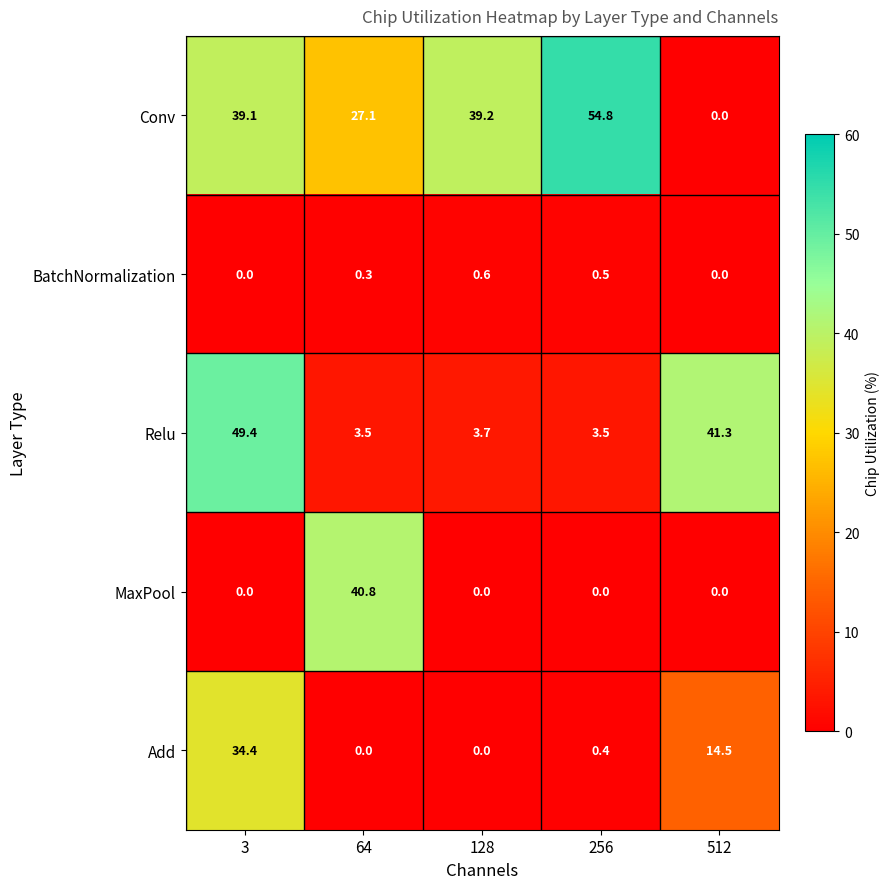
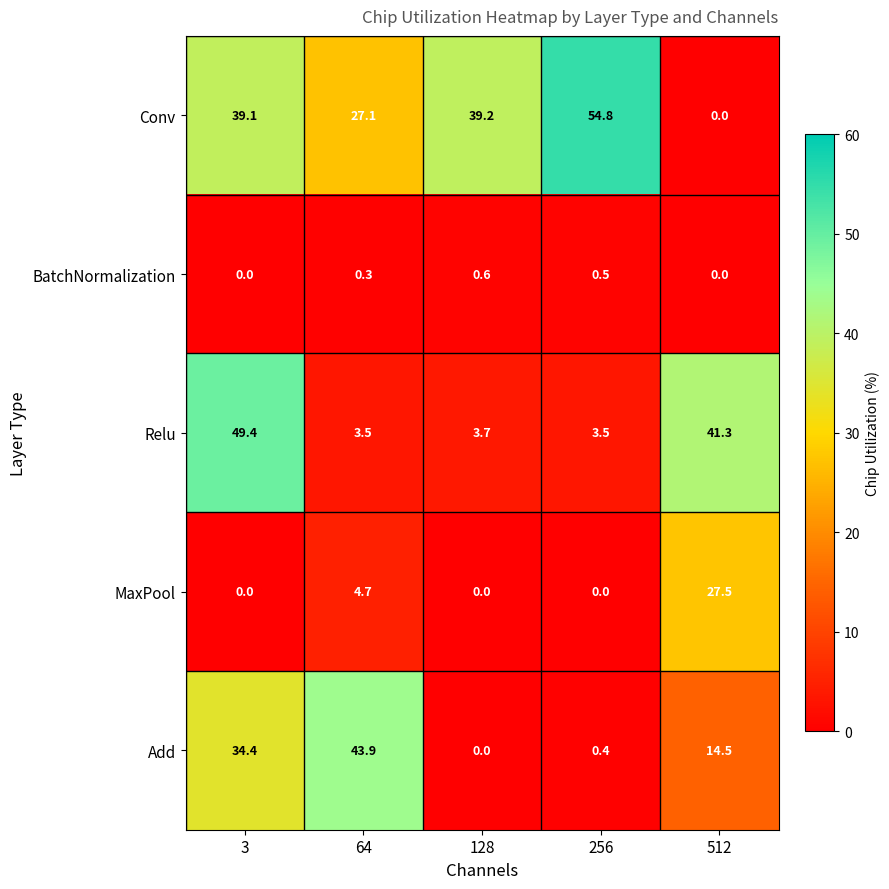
  {
    "Conv": {
      "3": 39.1,
      "64": 27.1,
      "128": 39.2,
      "256": 54.8,
      "512": 0.0
    },
    "BatchNormalization": {
      "3": 0.0,
      "64": 0.3,
      "128": 0.6,
      "256": 0.5,
      "512": 0.0
    },
    "Relu": {
      "3": 49.4,
      "64": 3.5,
      "128": 3.7,
      "256": 3.5,
      "512": 41.3
    },
    "MaxPool": {
      "3": 0.0,
-     "64": 40.8,
+     "64": 4.7,
      "128": 0.0,
      "256": 0.0,
-     "512": 0.0
+     "512": 27.5
    },
    "Add": {
      "3": 34.4,
-     "64": 0.0,
+     "64": 43.9,
      "128": 0.0,
      "256": 0.4,
      "512": 14.5
    }
  }
